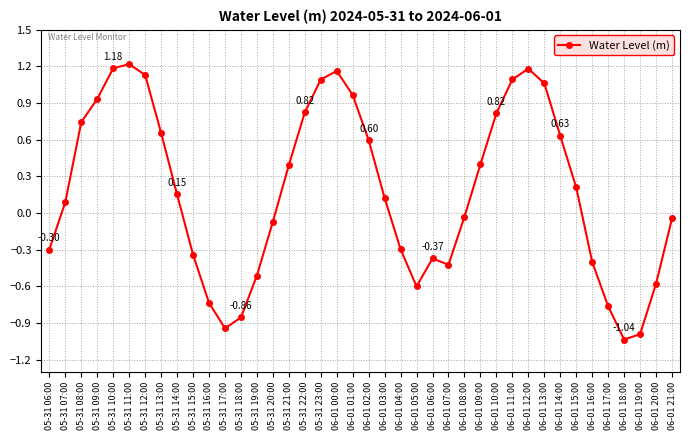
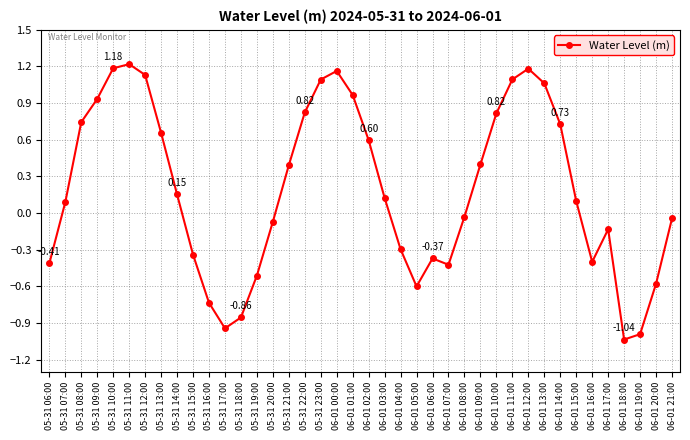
  {
-   "05-31 06:00": -0.30,
+   "05-31 06:00": -0.41,
    "05-31 10:00": 1.18,
    "05-31 14:00": 0.15,
    "05-31 18:00": -0.86,
    "05-31 22:00": 0.82,
    "06-01 02:00": 0.60,
    "06-01 06:00": -0.37,
    "06-01 10:00": 0.82,
-   "06-01 14:00": 0.63,
-   "06-01 15:00": 0.21,
-   "06-01 17:00": -0.76,
+   "06-01 14:00": 0.73,
+   "06-01 15:00": 0.10,
+   "06-01 17:00": -0.13,
    "06-01 18:00": -1.04
  }
